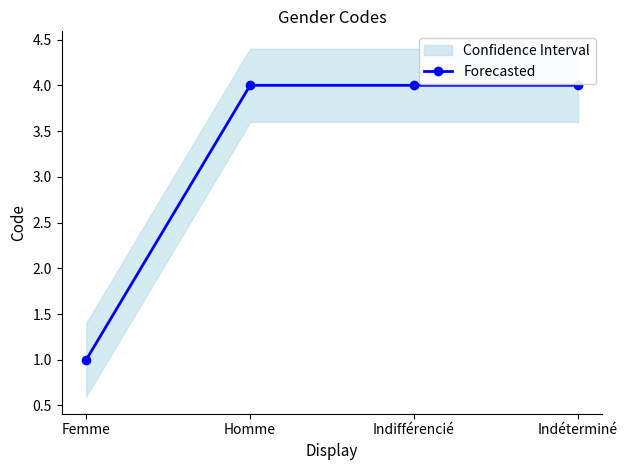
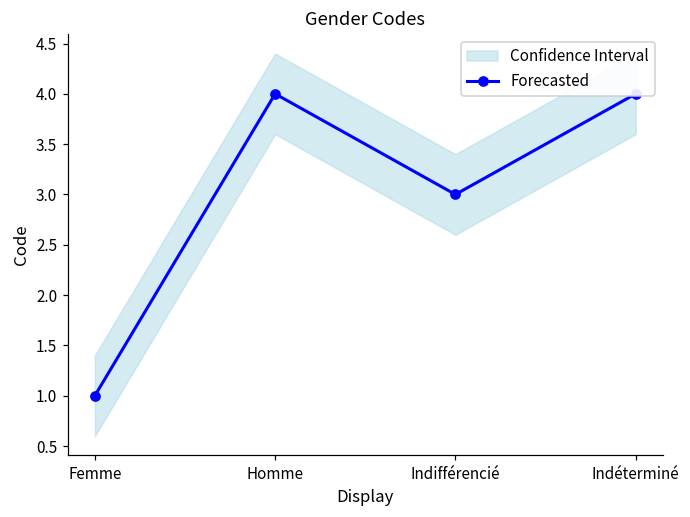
  {
    "Forecasted": {
      "Femme": 1,
      "Homme": 4,
-     "Indifférencié": 4,
+     "Indifférencié": 3,
      "Indéterminé": 4
    }
  }
